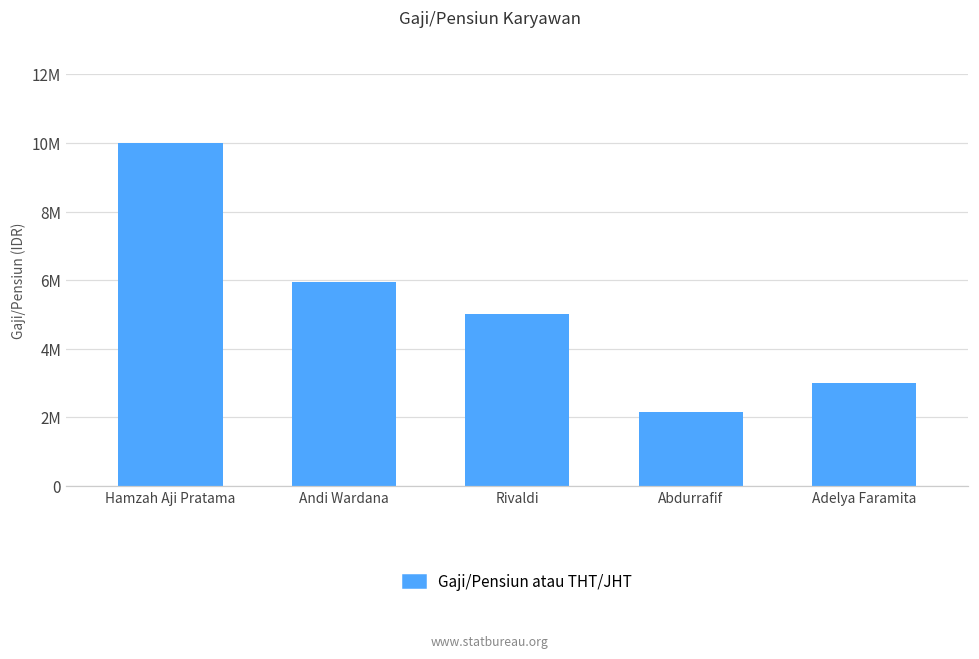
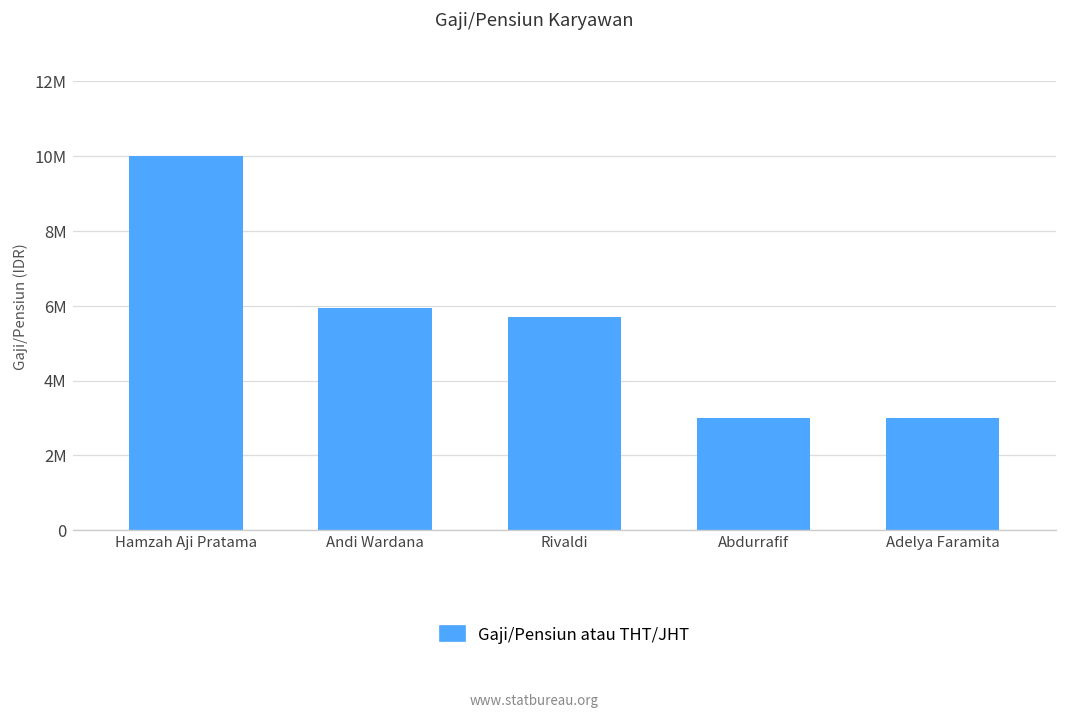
  {
    "Hamzah Aji Pratama": 10000000,
    "Andi Wardana": 5900000,
-   "Rivaldi": 5000000,
-   "Abdurrafif": 2100000,
+   "Rivaldi": 5700000,
+   "Abdurrafif": 3000000,
    "Adelya Faramita": 3000000
  }
